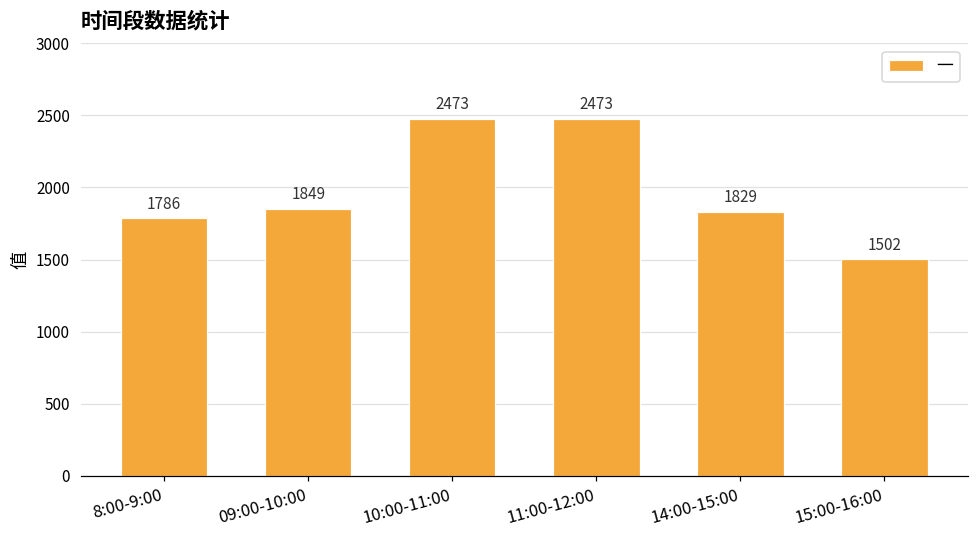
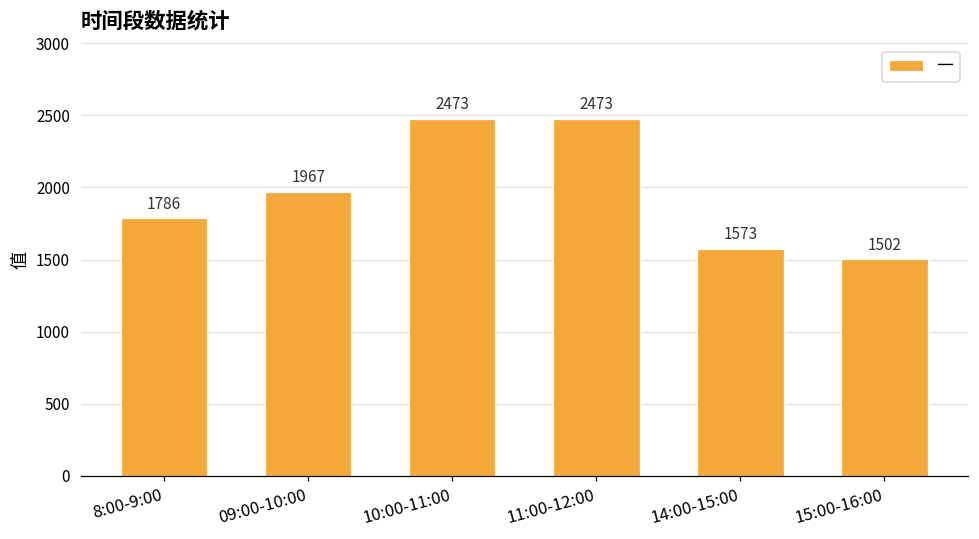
  {
    "8:00-9:00": 1786,
-   "09:00-10:00": 1849,
+   "09:00-10:00": 1967,
    "10:00-11:00": 2473,
    "11:00-12:00": 2473,
-   "14:00-15:00": 1829,
+   "14:00-15:00": 1573,
    "15:00-16:00": 1502
  }
